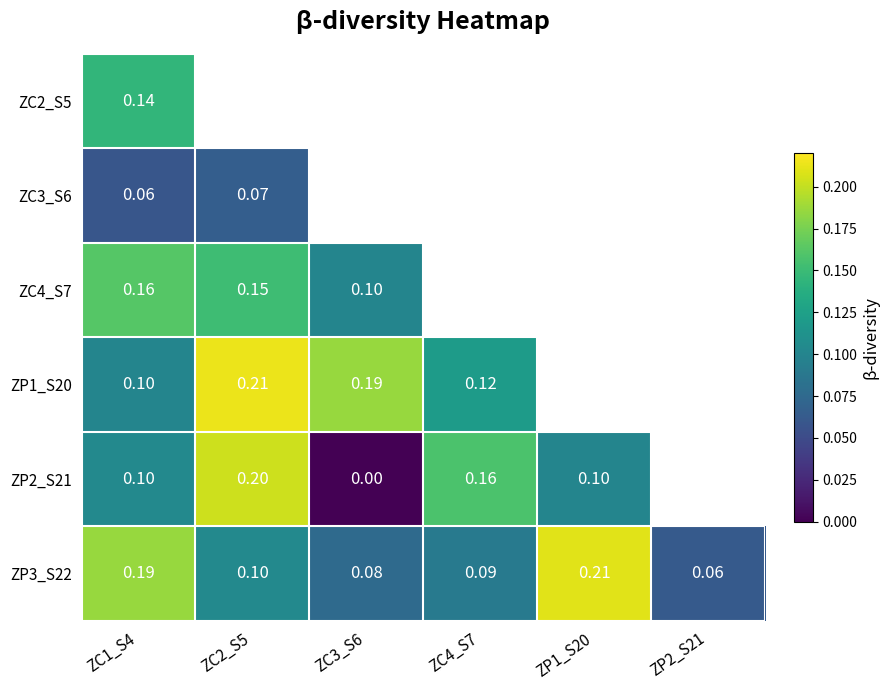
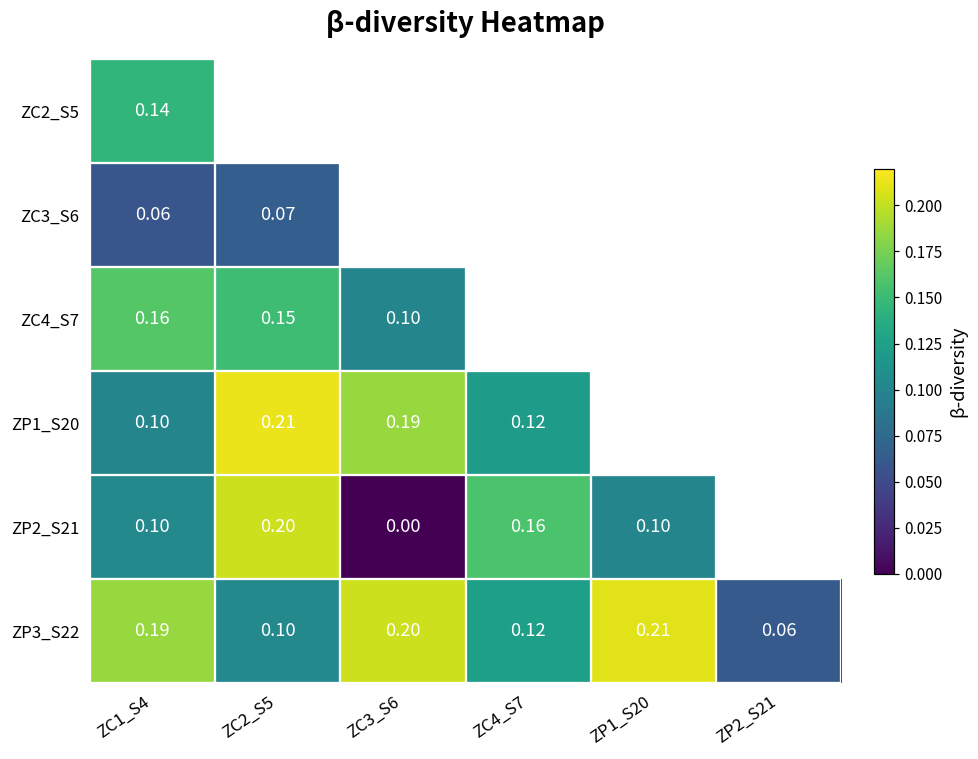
  {
    "ZC2_S5": {
      "ZC1_S4": 0.14
    },
    "ZC3_S6": {
      "ZC1_S4": 0.06,
      "ZC2_S5": 0.07
    },
    "ZC4_S7": {
      "ZC1_S4": 0.16,
      "ZC2_S5": 0.15,
      "ZC3_S6": 0.10
    },
    "ZP1_S20": {
      "ZC1_S4": 0.10,
      "ZC2_S5": 0.21,
      "ZC3_S6": 0.19,
      "ZC4_S7": 0.12
    },
    "ZP2_S21": {
      "ZC1_S4": 0.10,
      "ZC2_S5": 0.20,
      "ZC3_S6": 0.00,
      "ZC4_S7": 0.16,
      "ZP1_S20": 0.10
    },
    "ZP3_S22": {
      "ZC1_S4": 0.19,
      "ZC2_S5": 0.10,
-     "ZC3_S6": 0.08,
-     "ZC4_S7": 0.09,
+     "ZC3_S6": 0.20,
+     "ZC4_S7": 0.12,
      "ZP1_S20": 0.21,
      "ZP2_S21": 0.06
    }
  }
